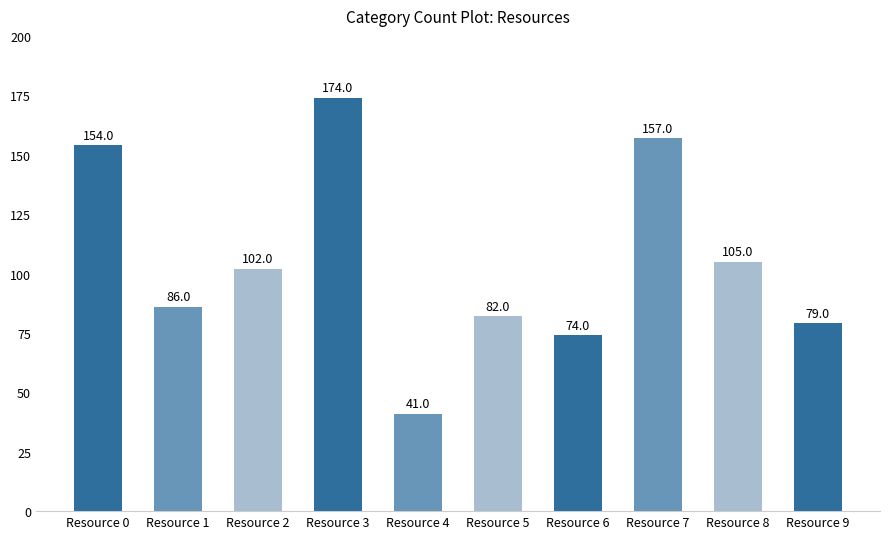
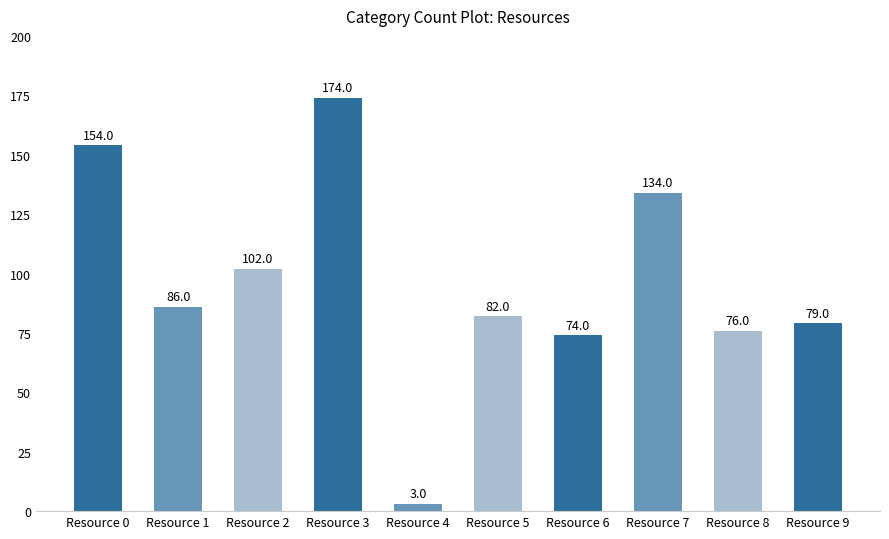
  {
    "Resource 0": 154.0,
    "Resource 1": 86.0,
    "Resource 2": 102.0,
    "Resource 3": 174.0,
-   "Resource 4": 41.0,
+   "Resource 4": 3.0,
    "Resource 5": 82.0,
    "Resource 6": 74.0,
-   "Resource 7": 157.0,
-   "Resource 8": 105.0,
+   "Resource 7": 134.0,
+   "Resource 8": 76.0,
    "Resource 9": 79.0
  }
